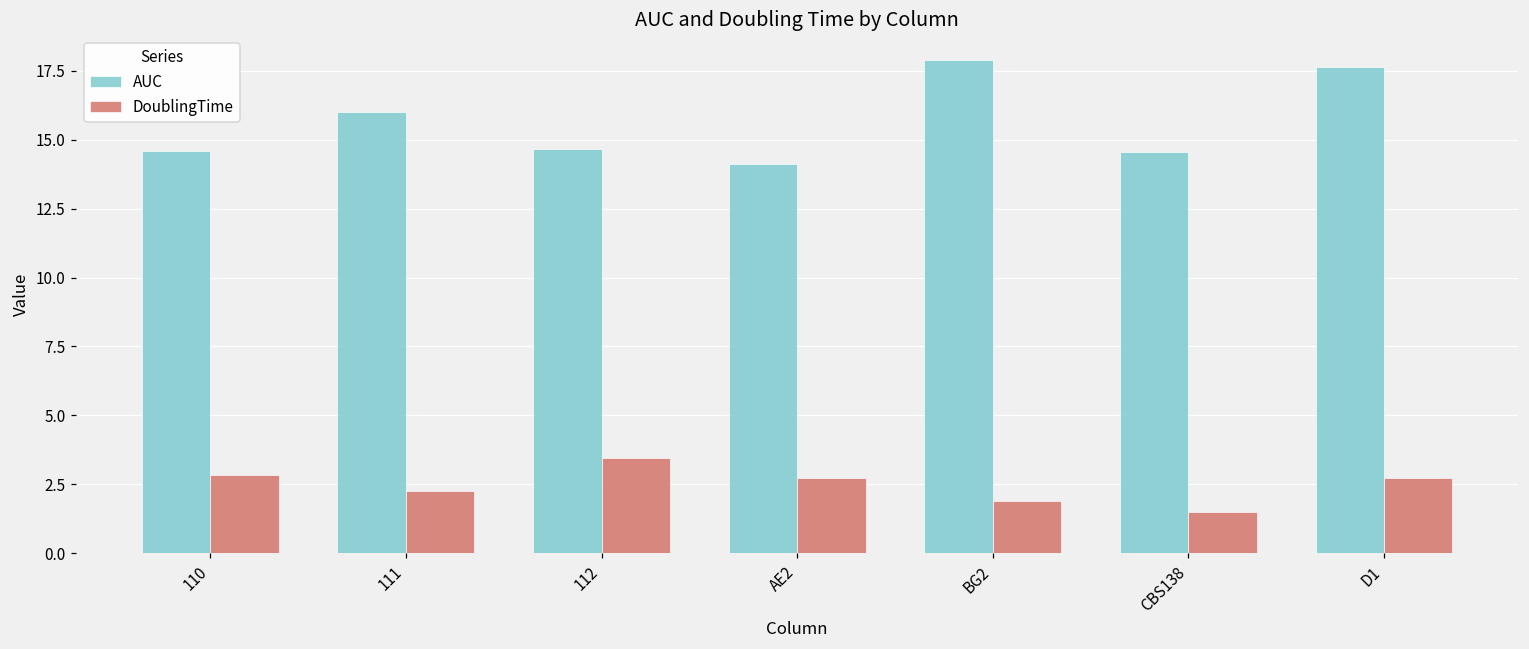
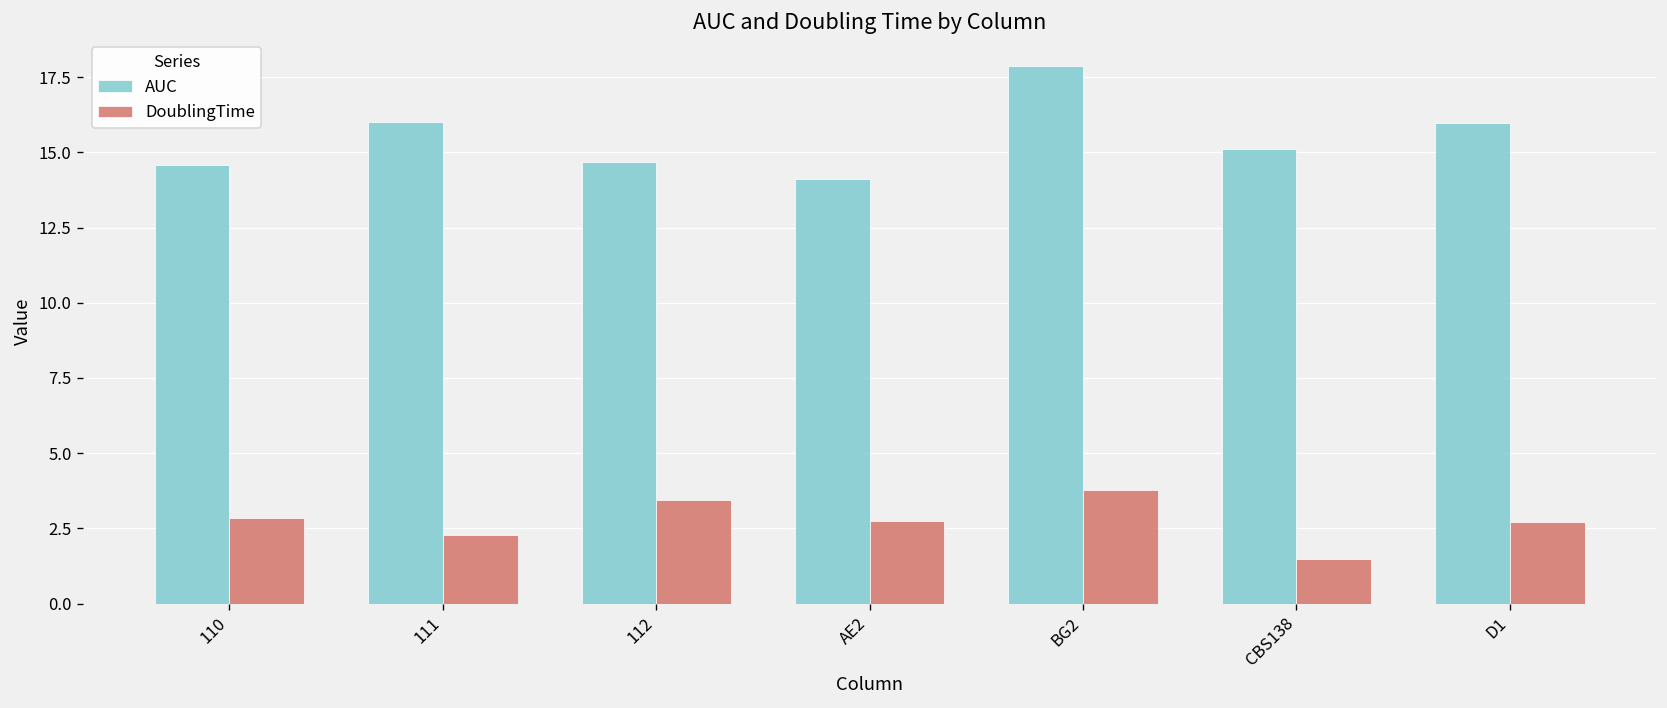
  {
    "AUC": {
      "110": 14.6,
      "111": 16.0,
      "112": 14.7,
      "AE2": 14.1,
      "BG2": 17.9,
-     "CBS138": 14.5,
-     "D1": 17.7
+     "CBS138": 15.1,
+     "D1": 16.0
    },
    "DoublingTime": {
      "110": 2.9,
      "111": 2.3,
      "112": 3.4,
      "AE2": 2.7,
-     "BG2": 1.9,
+     "BG2": 3.8,
      "CBS138": 1.5,
      "D1": 2.7
    }
  }
